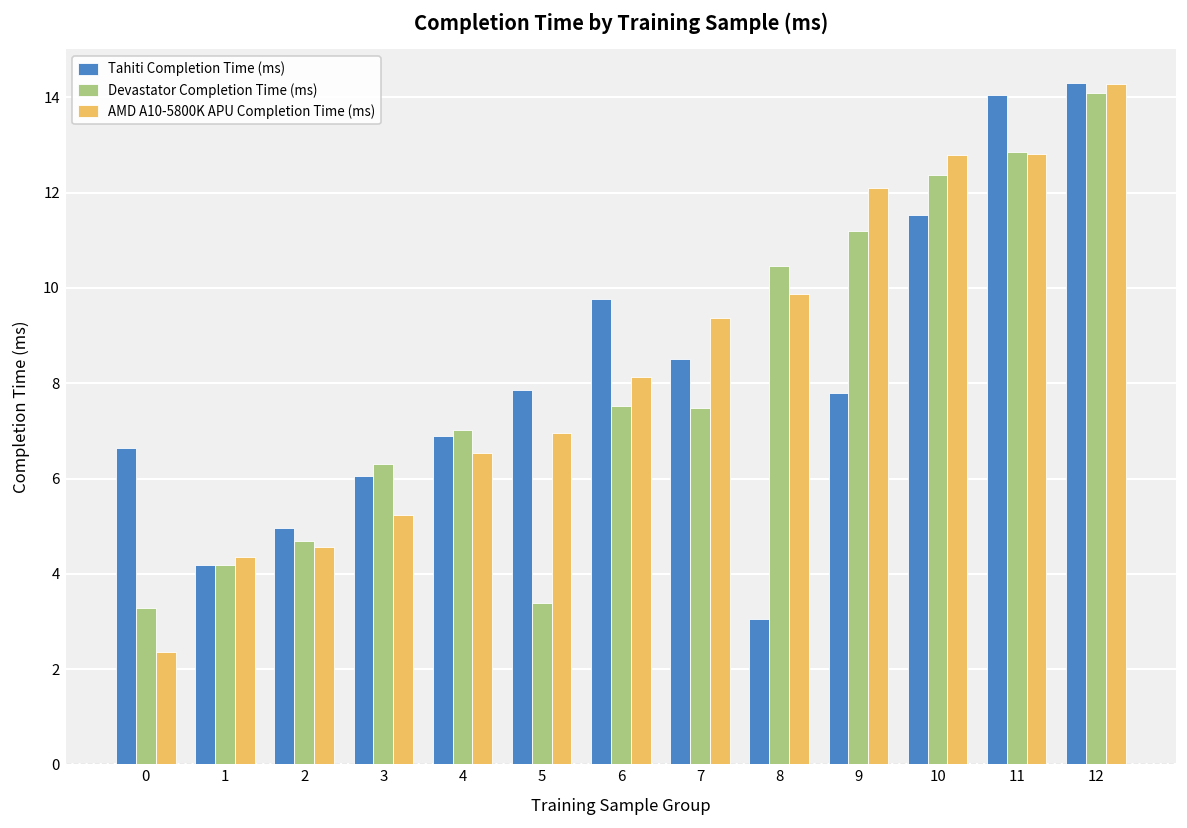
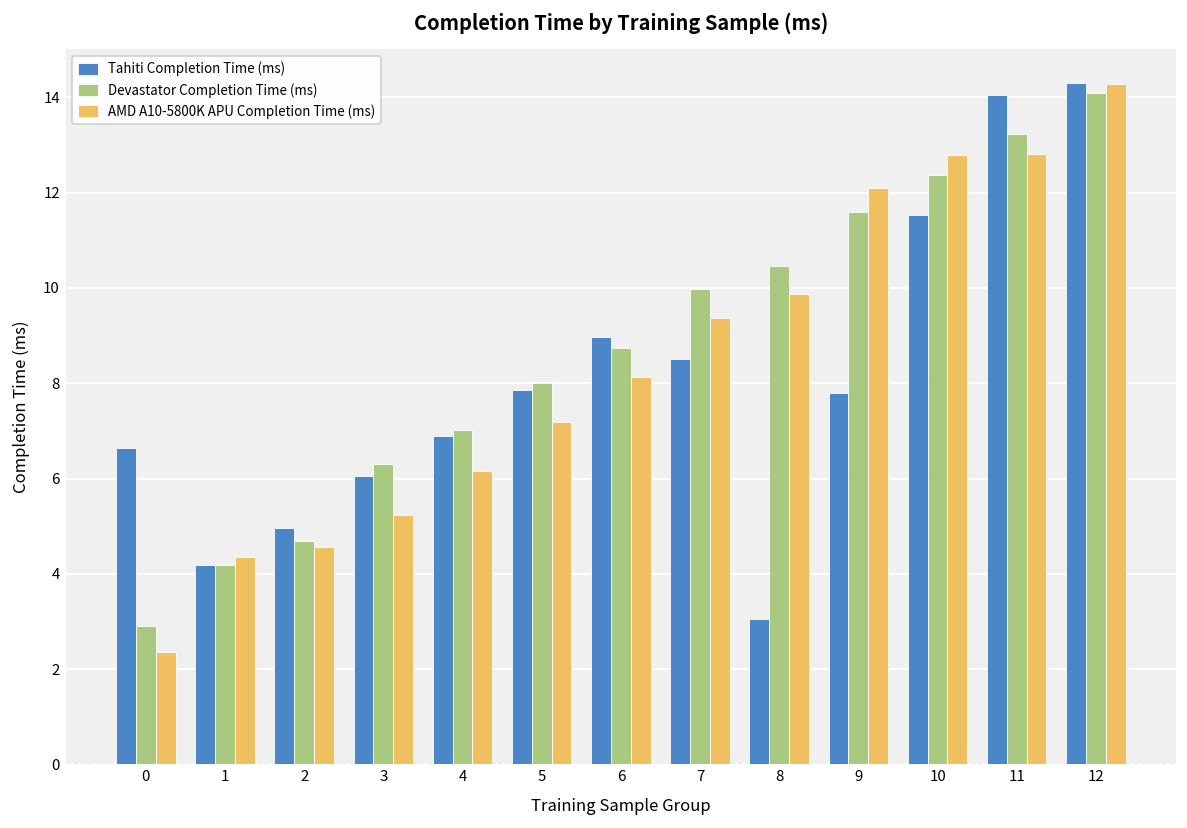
  {
    "Tahiti Completion Time (ms)": {
      "0": 6.7,
      "1": 4.2,
      "2": 5.0,
      "3": 6.1,
      "4": 6.9,
      "5": 7.9,
-     "6": 9.8,
+     "6": 9.0,
      "7": 8.5,
      "8": 3.1,
      "9": 7.8,
      "10": 11.5,
      "11": 14.0,
      "12": 14.3
    },
    "Devastator Completion Time (ms)": {
-     "0": 3.3,
+     "0": 2.9,
      "1": 4.2,
      "2": 4.7,
      "3": 6.3,
      "4": 7.0,
-     "5": 3.4,
-     "6": 7.5,
-     "7": 7.5,
+     "5": 8.0,
+     "6": 8.7,
+     "7": 10.0,
      "8": 10.5,
-     "9": 11.2,
+     "9": 11.6,
      "10": 12.4,
-     "11": 12.9,
+     "11": 13.2,
      "12": 14.1
    },
    "AMD A10-5800K APU Completion Time (ms)": {
      "0": 2.4,
      "1": 4.4,
      "2": 4.6,
      "3": 5.2,
-     "4": 6.5,
-     "5": 7.0,
+     "4": 6.2,
+     "5": 7.2,
      "6": 8.1,
      "7": 9.4,
      "8": 9.9,
      "9": 12.1,
      "10": 12.8,
      "11": 12.8,
      "12": 14.3
    }
  }
